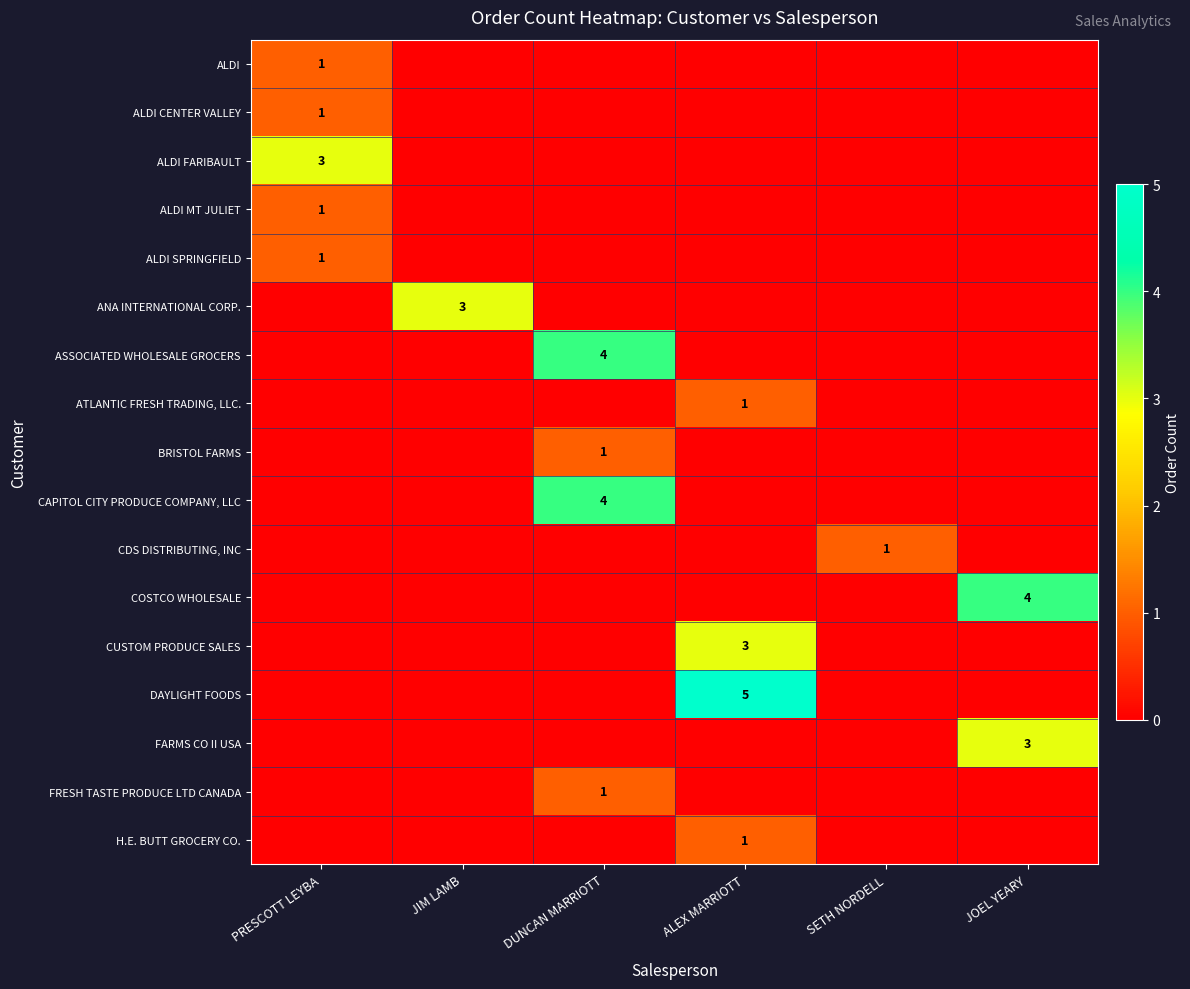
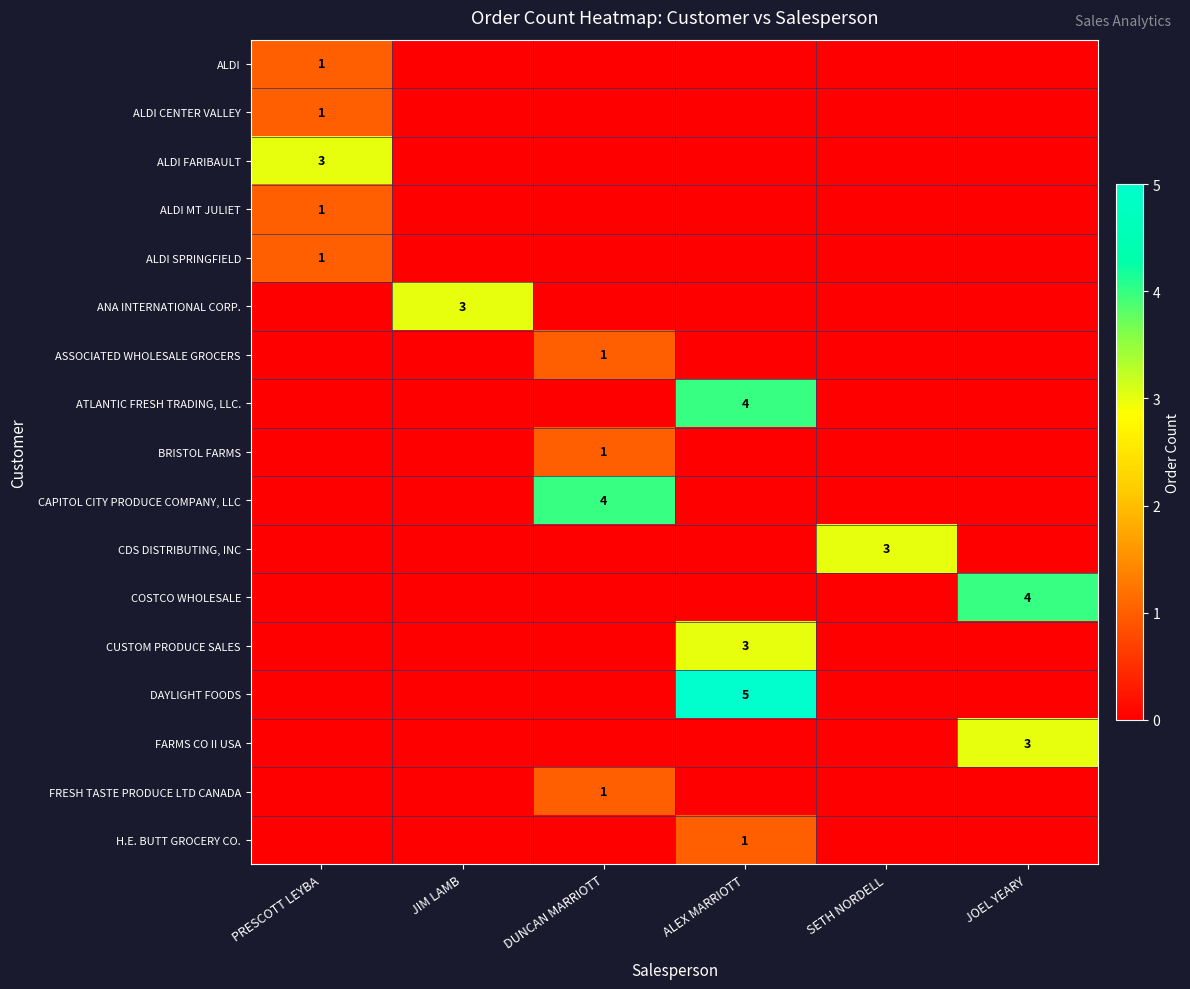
  {
    "ALDI": {
      "PRESCOTT LEYBA": 1
    },
    "ALDI CENTER VALLEY": {
      "PRESCOTT LEYBA": 1
    },
    "ALDI FARIBAULT": {
      "PRESCOTT LEYBA": 3
    },
    "ALDI MT JULIET": {
      "PRESCOTT LEYBA": 1
    },
    "ALDI SPRINGFIELD": {
      "PRESCOTT LEYBA": 1
    },
    "ANA INTERNATIONAL CORP.": {
      "JIM LAMB": 3
    },
    "ASSOCIATED WHOLESALE GROCERS": {
-     "DUNCAN MARRIOTT": 4
+     "DUNCAN MARRIOTT": 1
    },
    "ATLANTIC FRESH TRADING, LLC.": {
-     "ALEX MARRIOTT": 1
+     "ALEX MARRIOTT": 4
    },
    "BRISTOL FARMS": {
      "DUNCAN MARRIOTT": 1
    },
    "CAPITOL CITY PRODUCE COMPANY, LLC": {
      "DUNCAN MARRIOTT": 4
    },
    "CDS DISTRIBUTING, INC": {
-     "SETH NORDELL": 1
+     "SETH NORDELL": 3
    },
    "COSTCO WHOLESALE": {
      "JOEL YEARY": 4
    },
    "CUSTOM PRODUCE SALES": {
      "ALEX MARRIOTT": 3
    },
    "DAYLIGHT FOODS": {
      "ALEX MARRIOTT": 5
    },
    "FARMS CO II USA": {
      "JOEL YEARY": 3
    },
    "FRESH TASTE PRODUCE LTD CANADA": {
      "DUNCAN MARRIOTT": 1
    },
    "H.E. BUTT GROCERY CO.": {
      "ALEX MARRIOTT": 1
    }
  }
